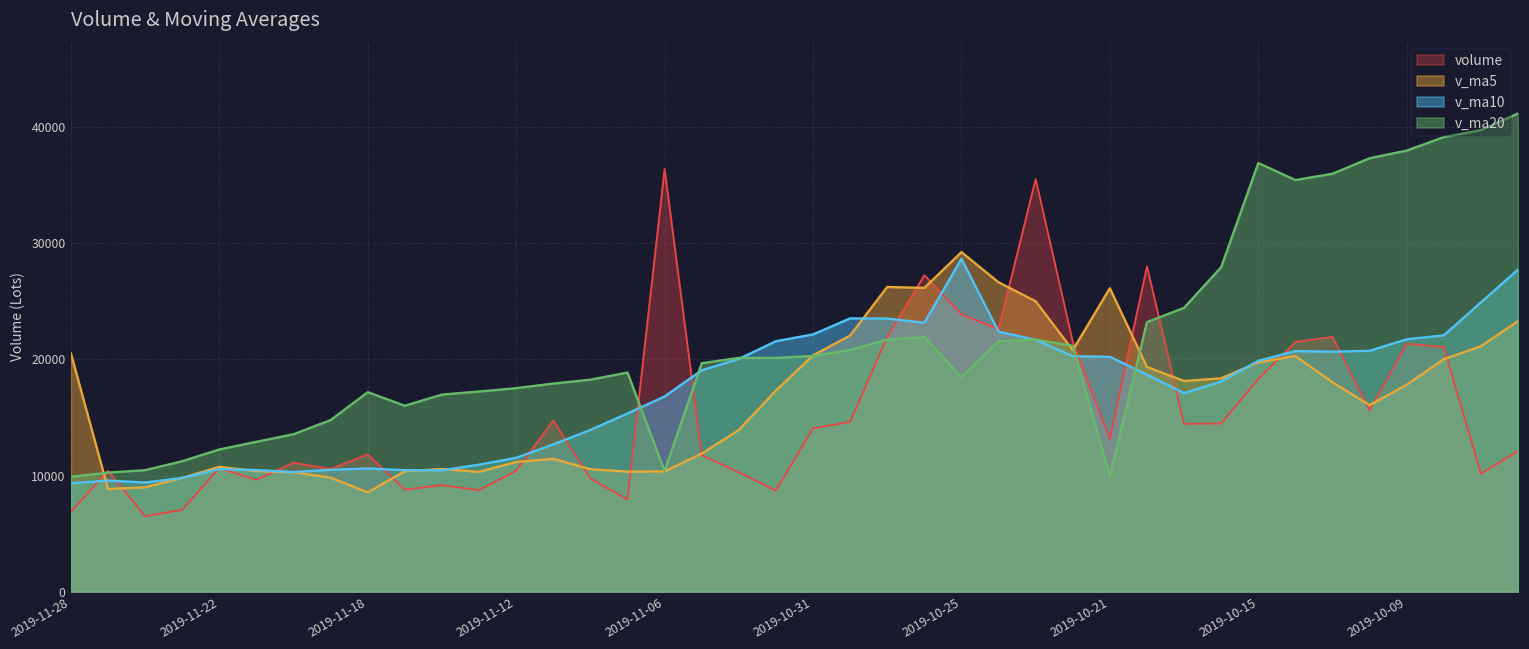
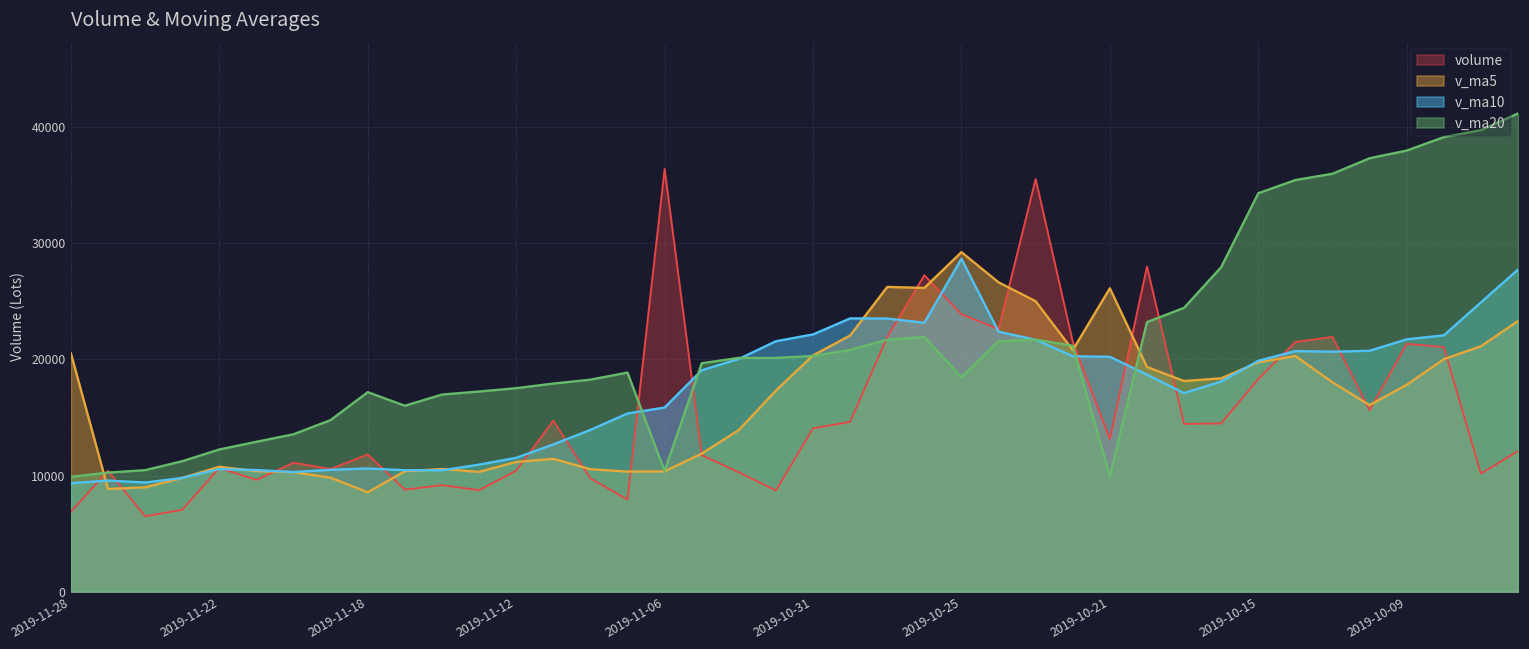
  {
    "volume": {
      "2019-11-28": 6900,
      "2019-11-18": 11800,
      "2019-11-12": 10400,
      "2019-11-06": 36400,
      "2019-10-31": 14100,
      "2019-10-25": 23900,
      "2019-10-21": 13100,
      "2019-10-15": 18300,
      "2019-10-09": 21300
    },
    "v_ma5": {
      "2019-11-28": 20500,
      "2019-11-18": 8600,
      "2019-11-12": 11200,
      "2019-10-25": 29200,
      "2019-10-21": 26100,
      "2019-10-09": 17800
    },
    "v_ma10": {
      "2019-11-28": 9300,
      "2019-11-18": 10600,
      "2019-11-12": 11500,
-     "2019-11-06": 16800,
+     "2019-11-06": 15900,
      "2019-10-31": 22100,
      "2019-10-25": 28700,
      "2019-10-21": 20200,
      "2019-10-09": 21700
    },
    "v_ma20": {
      "2019-11-28": 9900,
      "2019-11-22": 12200,
      "2019-11-18": 17200,
      "2019-11-12": 17500,
      "2019-10-25": 18500,
      "2019-10-21": 9900,
-     "2019-10-15": 36900,
+     "2019-10-15": 34300,
      "2019-10-09": 38000
    }
  }
